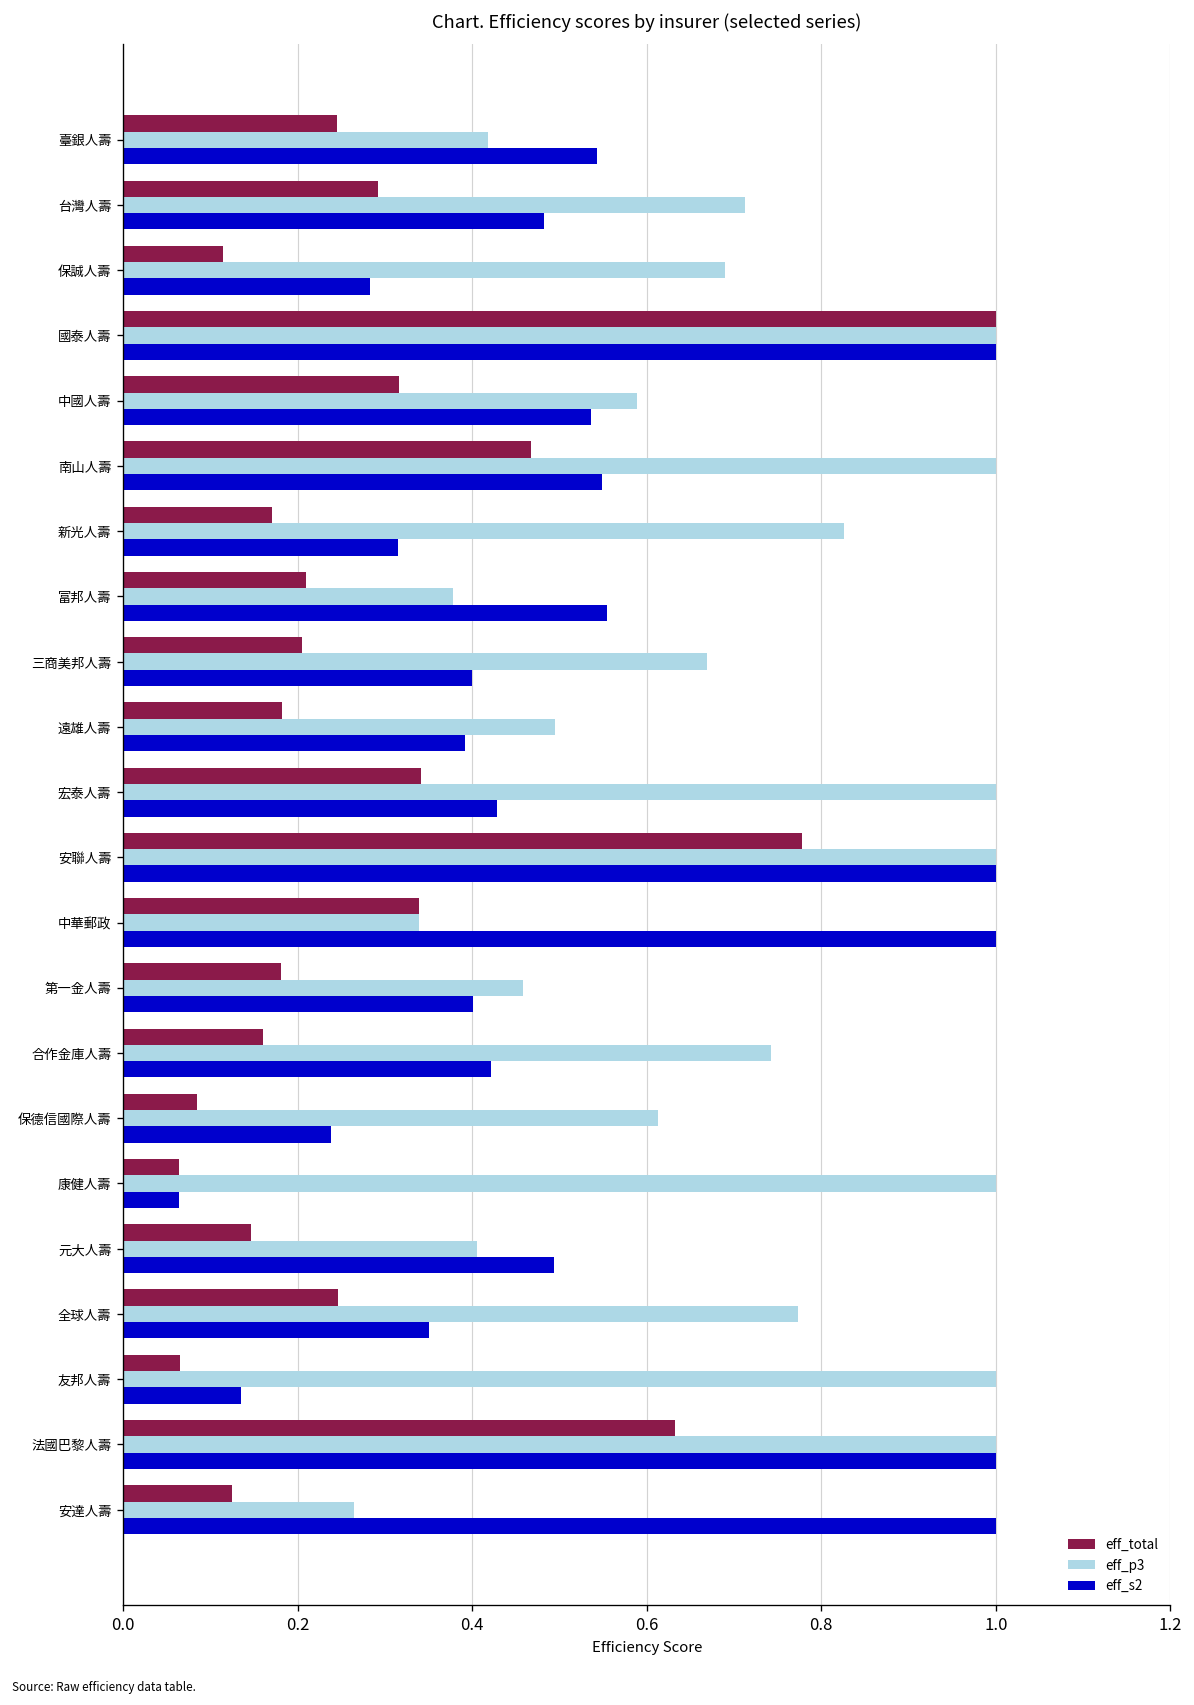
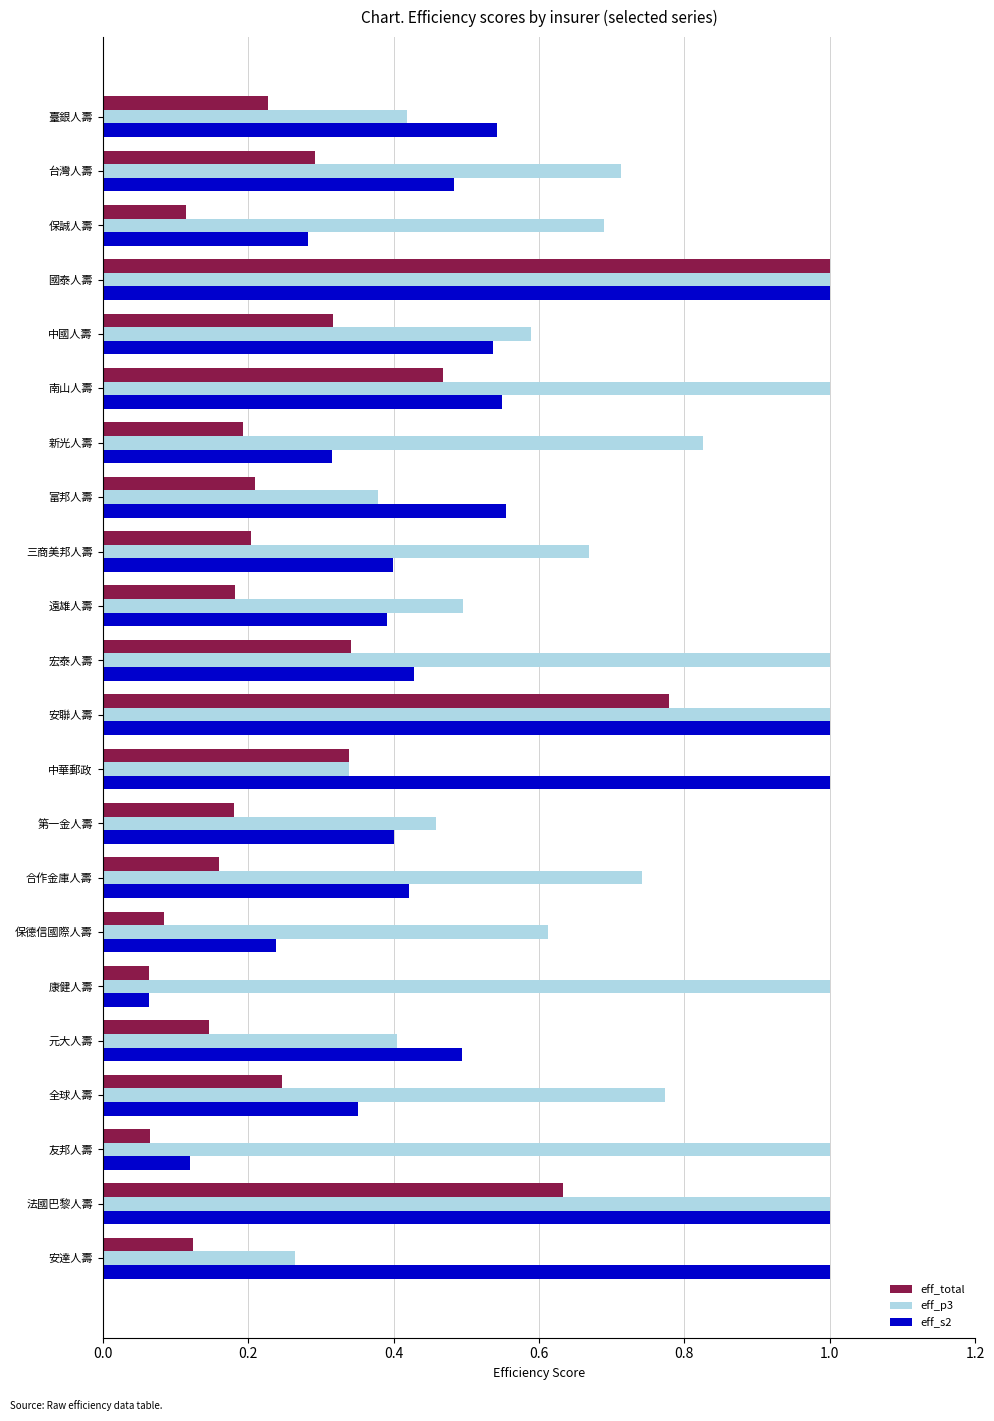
  {
    "eff_total": {
-     "臺銀人壽": 0.25,
+     "臺銀人壽": 0.23,
      "台灣人壽": 0.29,
      "保誠人壽": 0.12,
      "國泰人壽": 1.00,
      "中國人壽": 0.32,
      "南山人壽": 0.47,
-     "新光人壽": 0.17,
+     "新光人壽": 0.19,
      "富邦人壽": 0.21,
      "三商美邦人壽": 0.20,
      "遠雄人壽": 0.18,
      "宏泰人壽": 0.34,
      "安聯人壽": 0.78,
      "中華郵政": 0.34,
      "第一金人壽": 0.18,
      "合作金庫人壽": 0.16,
      "保德信國際人壽": 0.08,
      "康健人壽": 0.06,
      "元大人壽": 0.15,
      "全球人壽": 0.25,
      "友邦人壽": 0.07,
      "法國巴黎人壽": 0.63,
      "安達人壽": 0.12
    },
    "eff_p3": {
      "臺銀人壽": 0.42,
      "台灣人壽": 0.71,
      "保誠人壽": 0.69,
      "國泰人壽": 1.00,
      "中國人壽": 0.59,
      "南山人壽": 1.00,
      "新光人壽": 0.83,
      "富邦人壽": 0.38,
      "三商美邦人壽": 0.67,
      "遠雄人壽": 0.50,
      "宏泰人壽": 1.00,
      "安聯人壽": 1.00,
      "中華郵政": 0.34,
      "第一金人壽": 0.46,
      "合作金庫人壽": 0.74,
      "保德信國際人壽": 0.61,
      "康健人壽": 1.00,
      "元大人壽": 0.41,
      "全球人壽": 0.77,
      "友邦人壽": 1.00,
      "法國巴黎人壽": 1.00,
      "安達人壽": 0.26
    },
    "eff_s2": {
      "臺銀人壽": 0.54,
      "台灣人壽": 0.48,
      "保誠人壽": 0.28,
      "國泰人壽": 1.00,
      "中國人壽": 0.54,
      "南山人壽": 0.55,
      "新光人壽": 0.32,
      "富邦人壽": 0.55,
      "三商美邦人壽": 0.40,
      "遠雄人壽": 0.39,
      "宏泰人壽": 0.43,
      "安聯人壽": 1.00,
      "中華郵政": 1.00,
      "第一金人壽": 0.40,
      "合作金庫人壽": 0.42,
      "保德信國際人壽": 0.24,
      "康健人壽": 0.06,
      "元大人壽": 0.49,
      "全球人壽": 0.35,
-     "友邦人壽": 0.13,
+     "友邦人壽": 0.12,
      "法國巴黎人壽": 1.00,
      "安達人壽": 1.00
    }
  }
